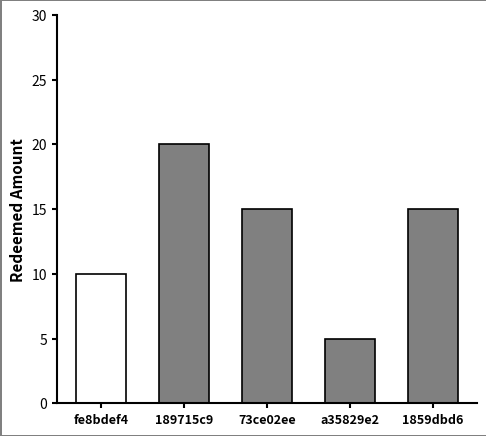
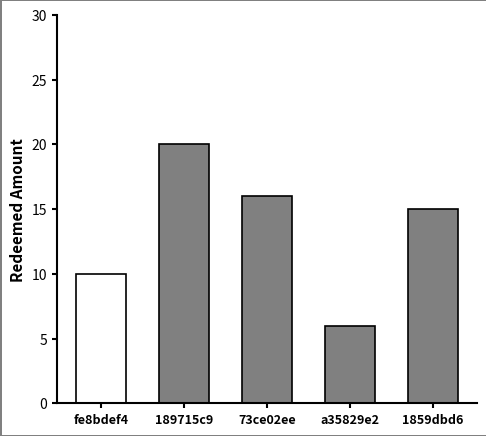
  {
    "fe8bdef4": 10,
    "189715c9": 20,
-   "73ce02ee": 15,
-   "a35829e2": 5,
+   "73ce02ee": 16,
+   "a35829e2": 6,
    "1859dbd6": 15
  }
